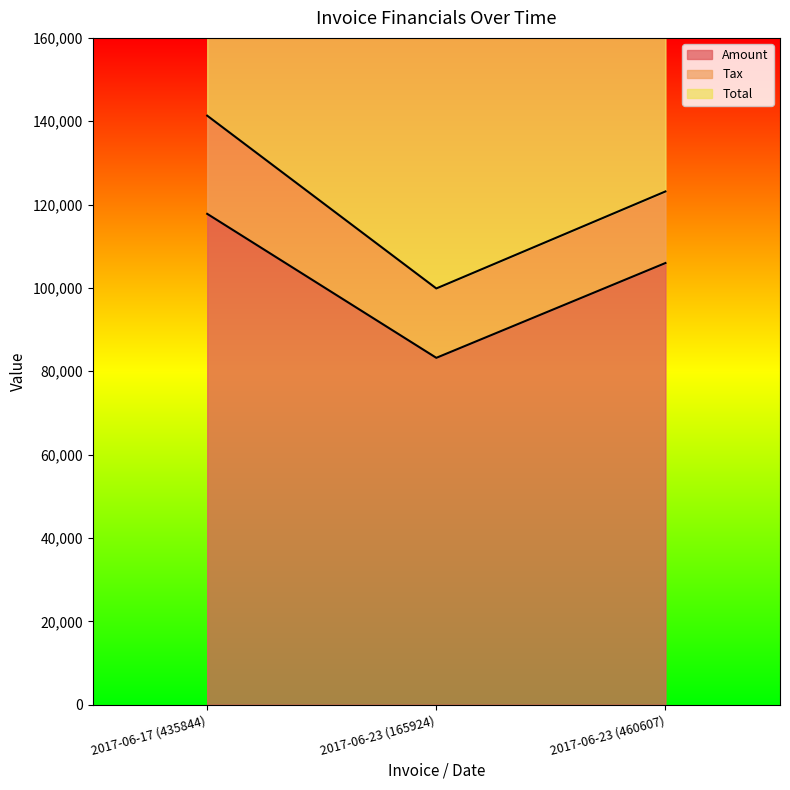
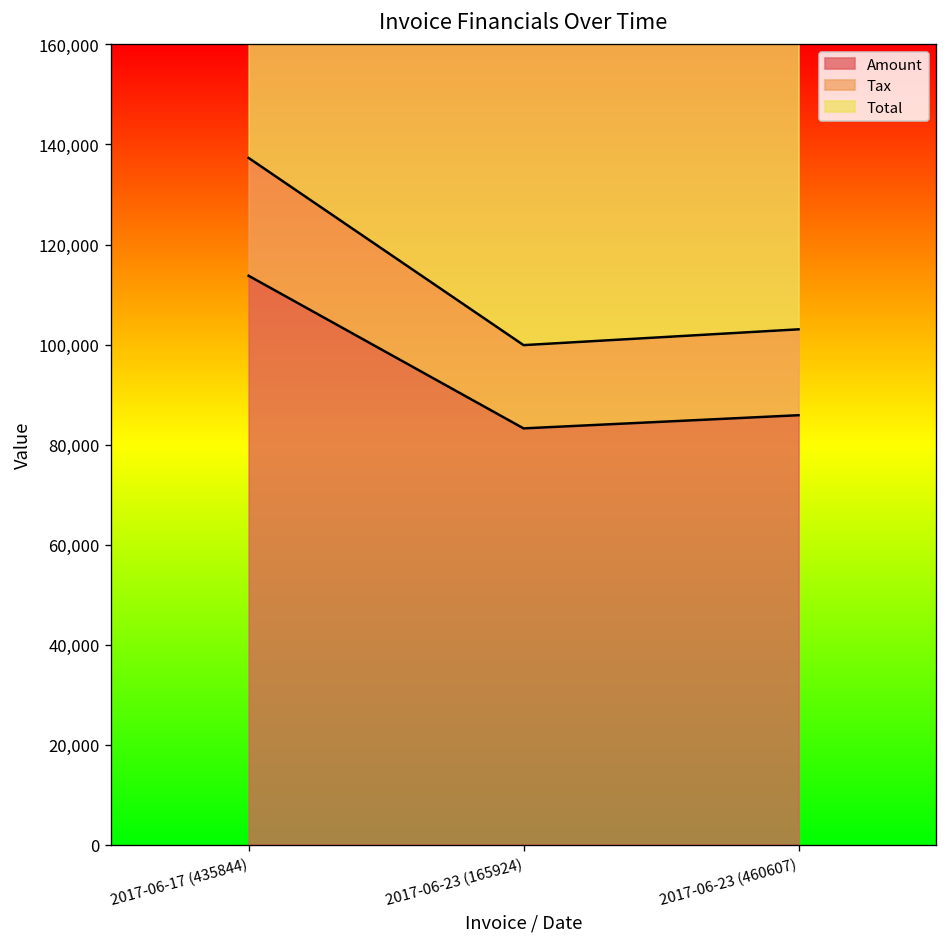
  {
    "Amount": {
-     "2017-06-17 (435844)": "118,000",
+     "2017-06-17 (435844)": "114,000",
      "2017-06-23 (165924)": "83,000",
-     "2017-06-23 (460607)": "106,000"
+     "2017-06-23 (460607)": "86,000"
    },
    "Tax": {
      "2017-06-17 (435844)": "24,000",
      "2017-06-23 (165924)": "17,000",
      "2017-06-23 (460607)": "17,000"
    }
  }
